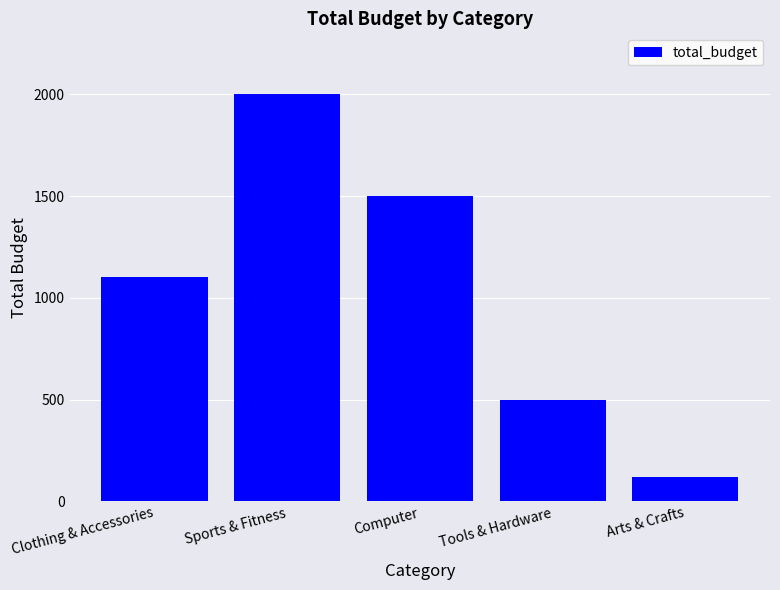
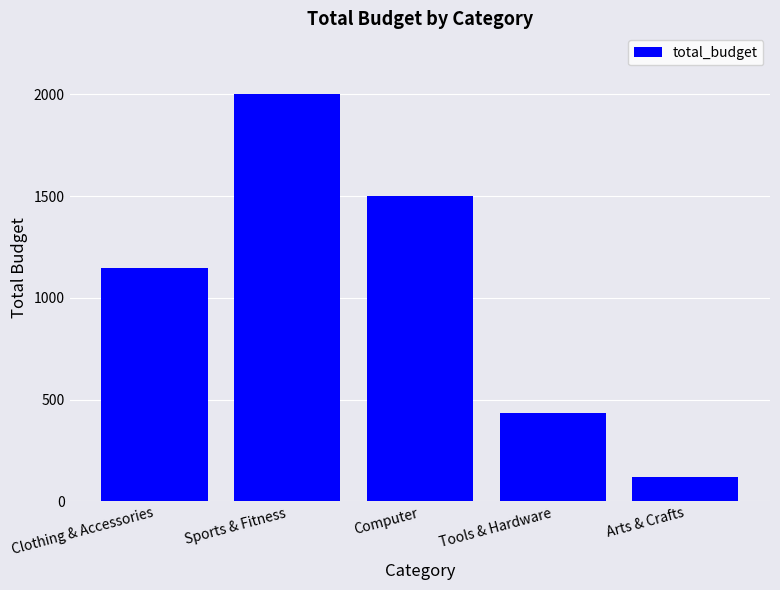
  {
-   "Clothing & Accessories": 1100,
+   "Clothing & Accessories": 1140,
    "Sports & Fitness": 2000,
    "Computer": 1500,
-   "Tools & Hardware": 500,
+   "Tools & Hardware": 430,
    "Arts & Crafts": 120
  }
